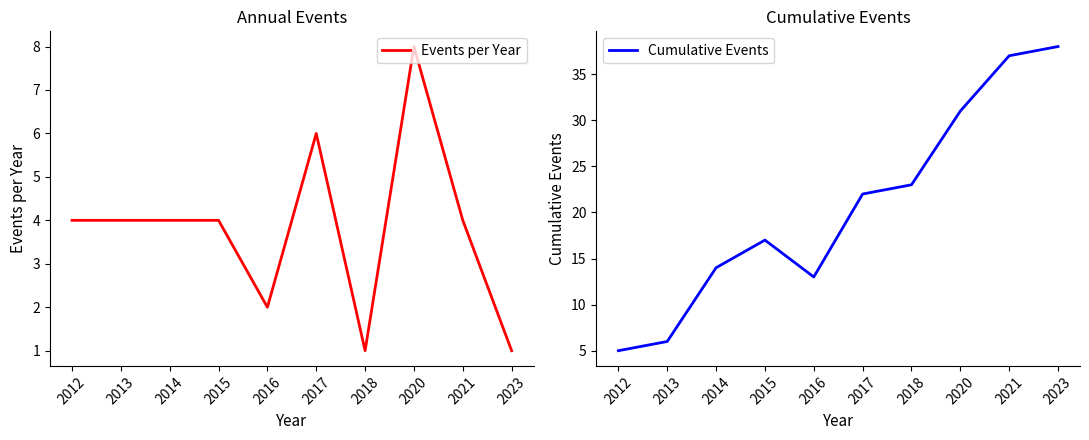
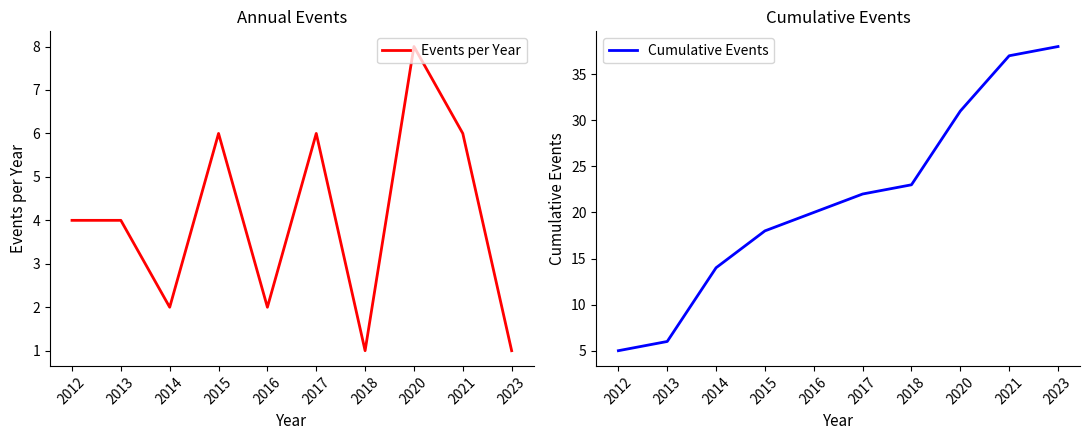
  {
    "Annual Events": {
      "2012": 4,
      "2013": 4,
-     "2014": 4,
-     "2015": 4,
+     "2014": 2,
+     "2015": 6,
      "2016": 2,
      "2017": 6,
      "2018": 1,
-     "2021": 4,
+     "2021": 6,
      "2023": 1
    },
    "Cumulative Events": {
      "2012": 5,
      "2013": 6,
      "2014": 14,
-     "2015": 17,
-     "2016": 13,
+     "2015": 18,
+     "2016": 20,
      "2017": 22,
      "2018": 23,
      "2020": 31,
      "2021": 37,
      "2023": 38
    }
  }
